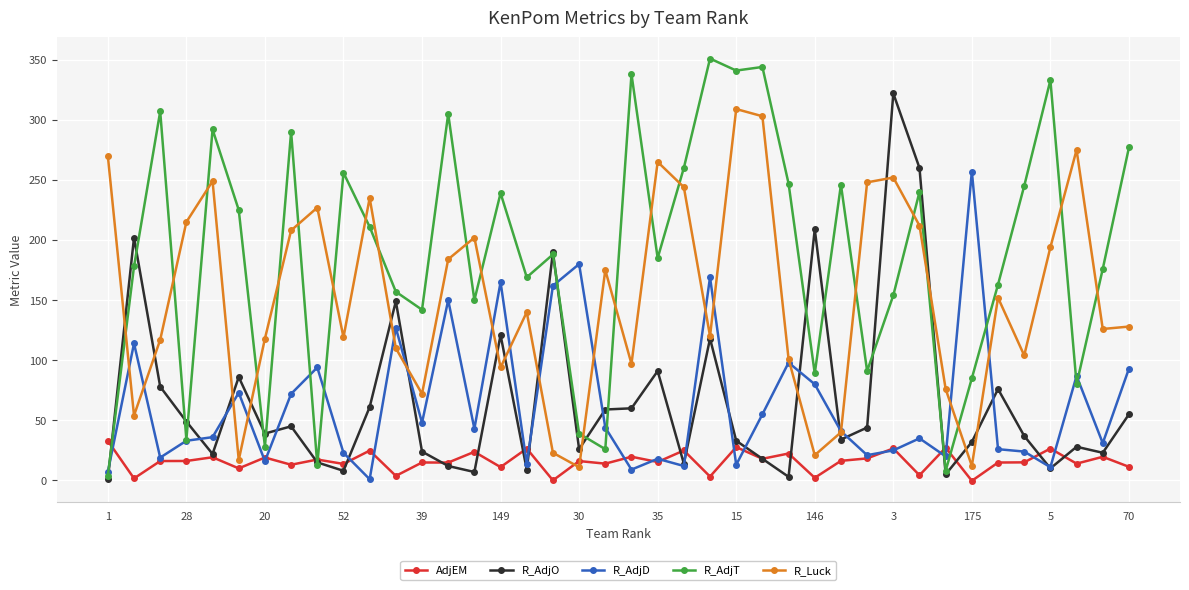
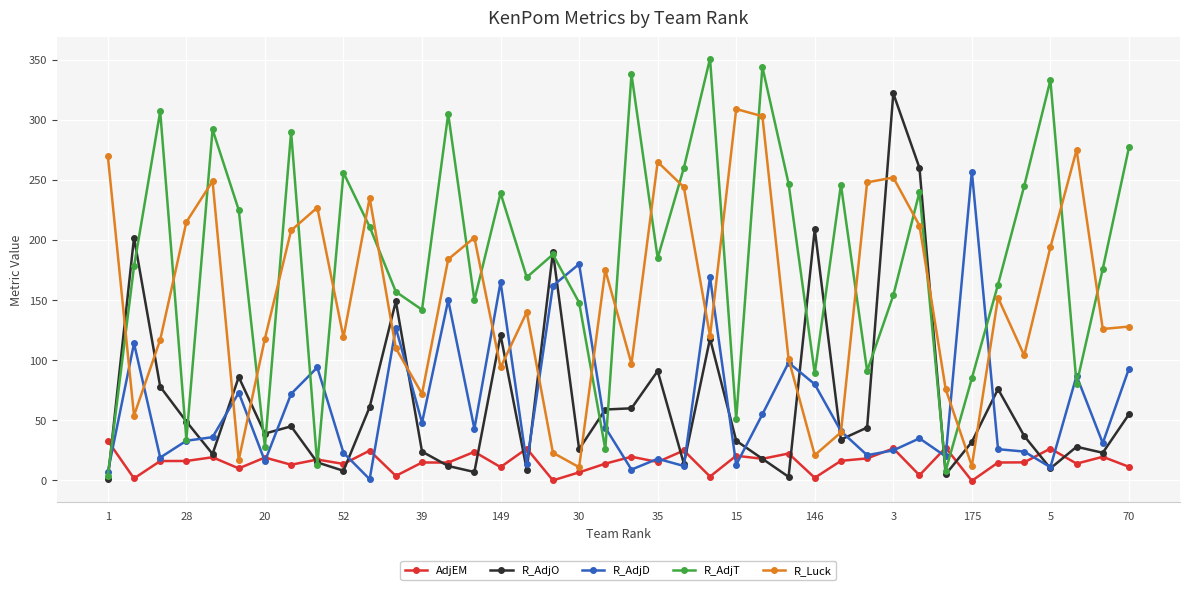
  {
    "AdjEM": {
      "52": 14,
      "39": 15,
      "149": 11,
-     "30": 16,
-     "15": 28,
+     "30": 7,
+     "15": 21,
      "146": 2,
      "175": 0,
      "70": 11
    },
    "R_AdjO": {
      "52": 8,
      "39": 24,
      "149": 121,
      "30": 26,
      "15": 33,
      "146": 209,
      "3": 322,
      "175": 32,
      "70": 55
    },
    "R_AdjD": {
      "52": 23,
      "39": 48,
      "149": 165,
      "30": 180,
      "15": 13,
      "146": 80,
      "175": 257,
      "70": 93
    },
    "R_AdjT": {
      "52": 256,
      "39": 142,
      "149": 239,
-     "30": 39,
-     "15": 341,
+     "30": 148,
+     "15": 51,
      "146": 89,
      "3": 154,
      "175": 85,
      "70": 277
    },
    "R_Luck": {
      "52": 119,
      "39": 72,
      "149": 94,
      "30": 11,
      "15": 309,
      "146": 21,
      "3": 252,
      "175": 12,
      "70": 128
    }
  }
